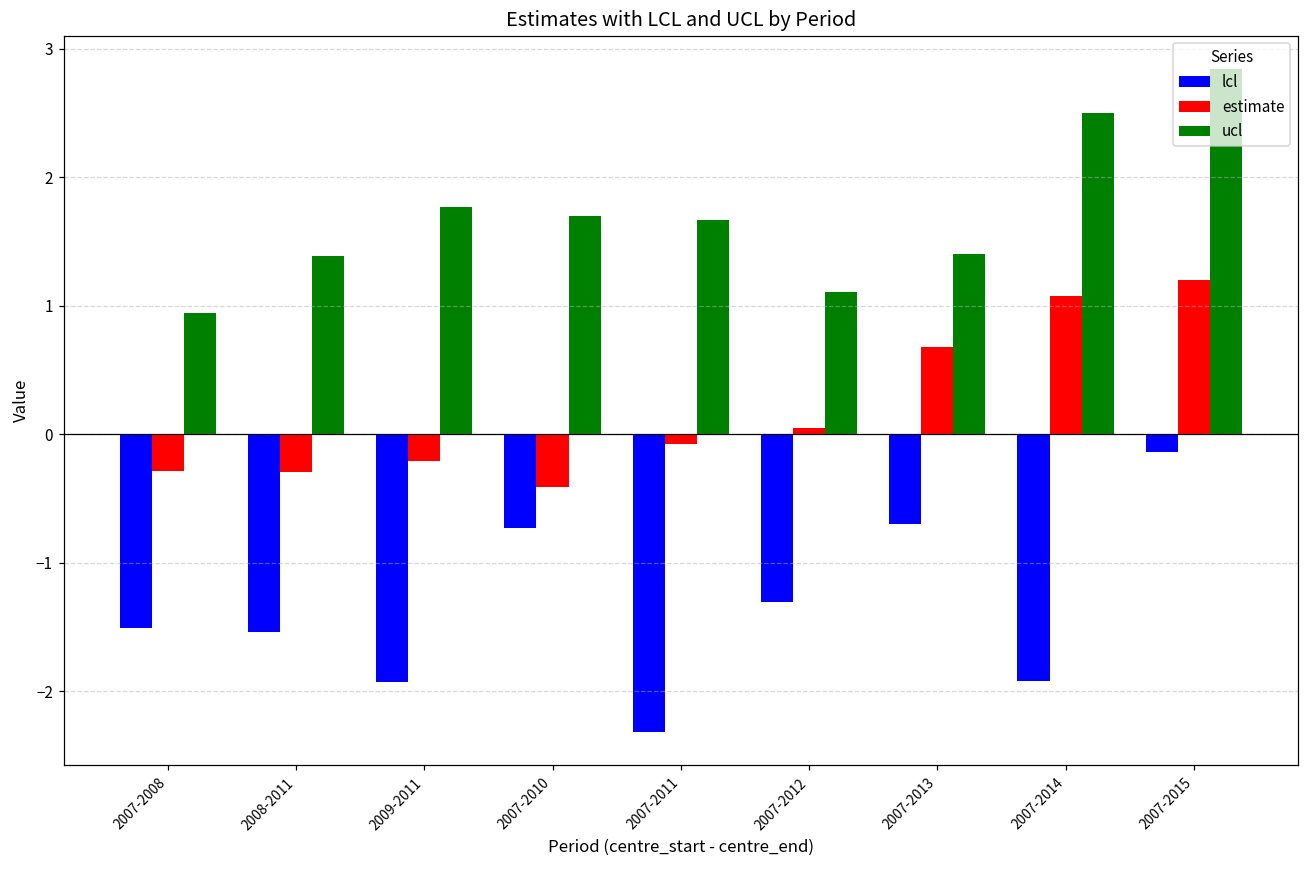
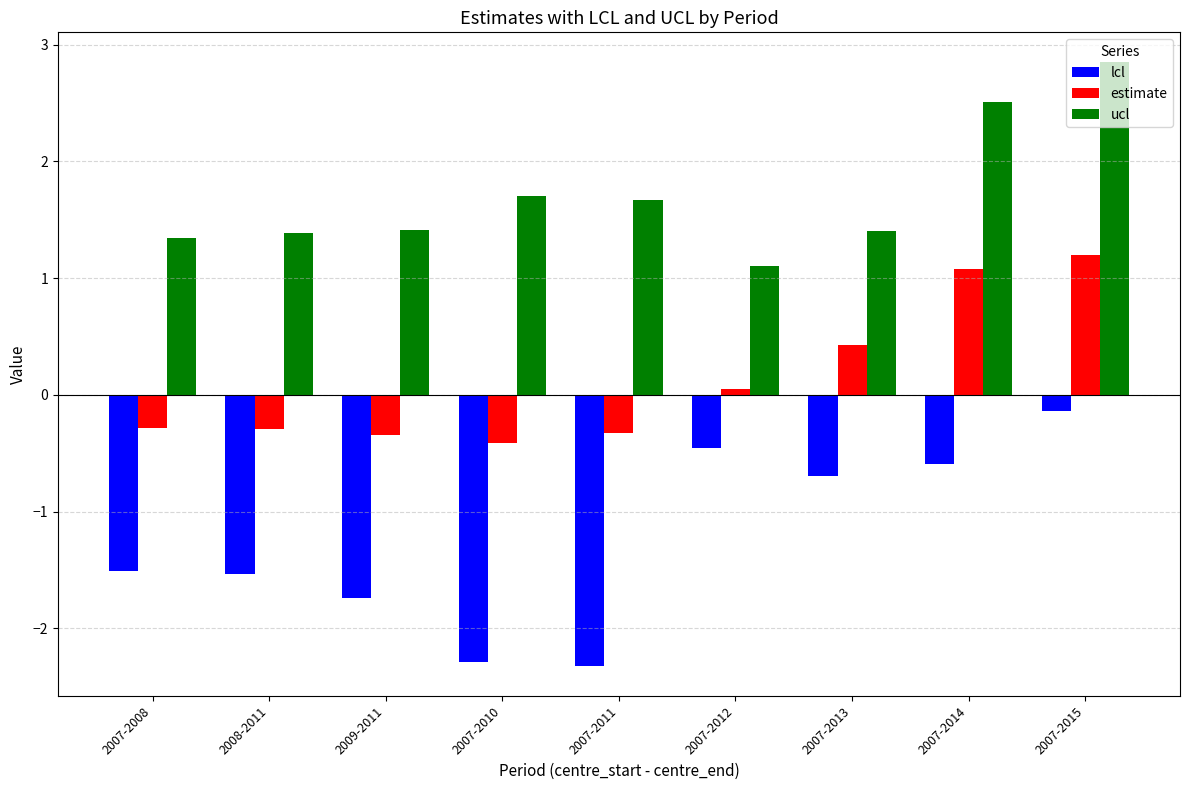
  {
    "lcl": {
      "2007-2008": -1.51,
      "2008-2011": -1.54,
-     "2009-2011": -1.93,
-     "2007-2010": -0.73,
+     "2009-2011": -1.74,
+     "2007-2010": -2.29,
      "2007-2011": -2.32,
-     "2007-2012": -1.30,
+     "2007-2012": -0.45,
      "2007-2013": -0.70,
-     "2007-2014": -1.92,
+     "2007-2014": -0.59,
      "2007-2015": -0.14
    },
    "estimate": {
      "2007-2008": -0.28,
      "2008-2011": -0.29,
-     "2009-2011": -0.21,
+     "2009-2011": -0.35,
      "2007-2010": -0.41,
-     "2007-2011": -0.07,
+     "2007-2011": -0.33,
      "2007-2012": 0.05,
-     "2007-2013": 0.68,
+     "2007-2013": 0.42,
      "2007-2014": 1.08,
      "2007-2015": 1.20
    },
    "ucl": {
-     "2007-2008": 0.94,
+     "2007-2008": 1.34,
      "2008-2011": 1.39,
-     "2009-2011": 1.77,
+     "2009-2011": 1.41,
      "2007-2010": 1.70,
      "2007-2011": 1.67,
      "2007-2012": 1.11,
      "2007-2013": 1.40,
      "2007-2014": 2.51
    }
  }
